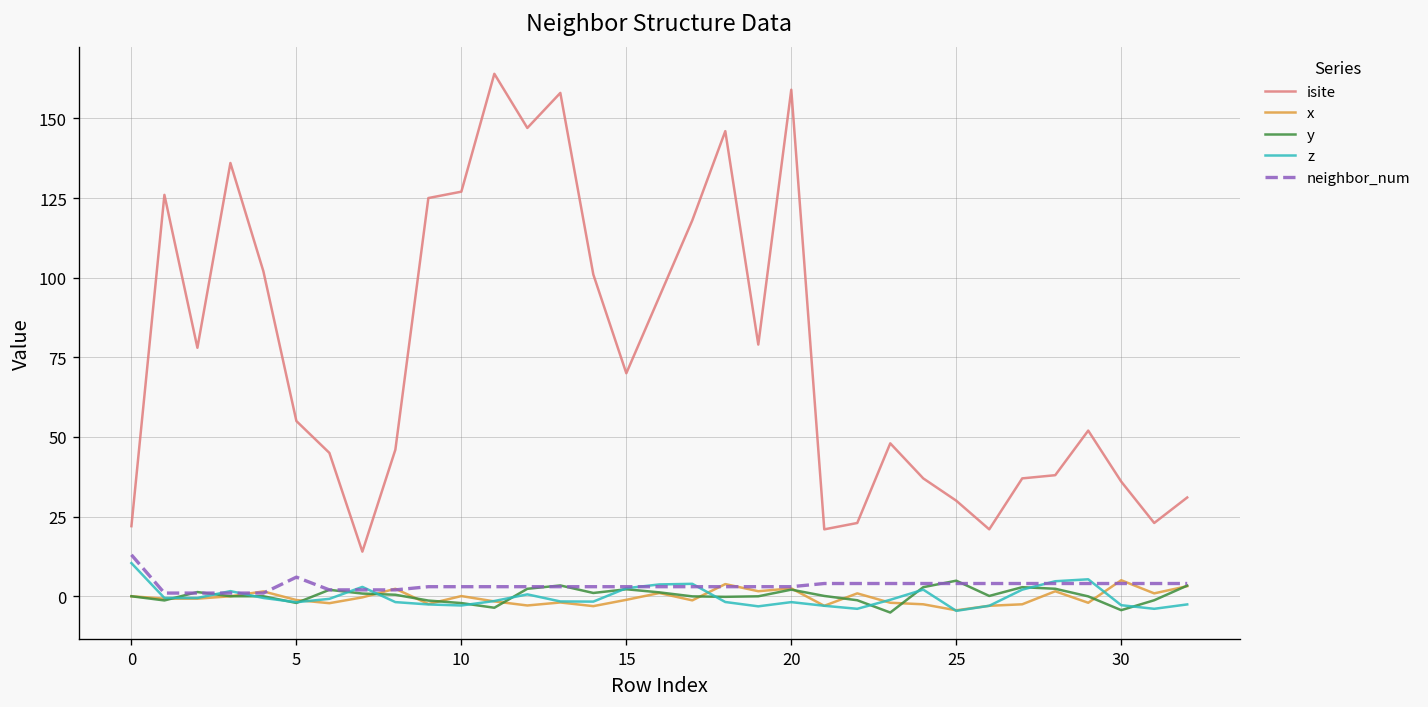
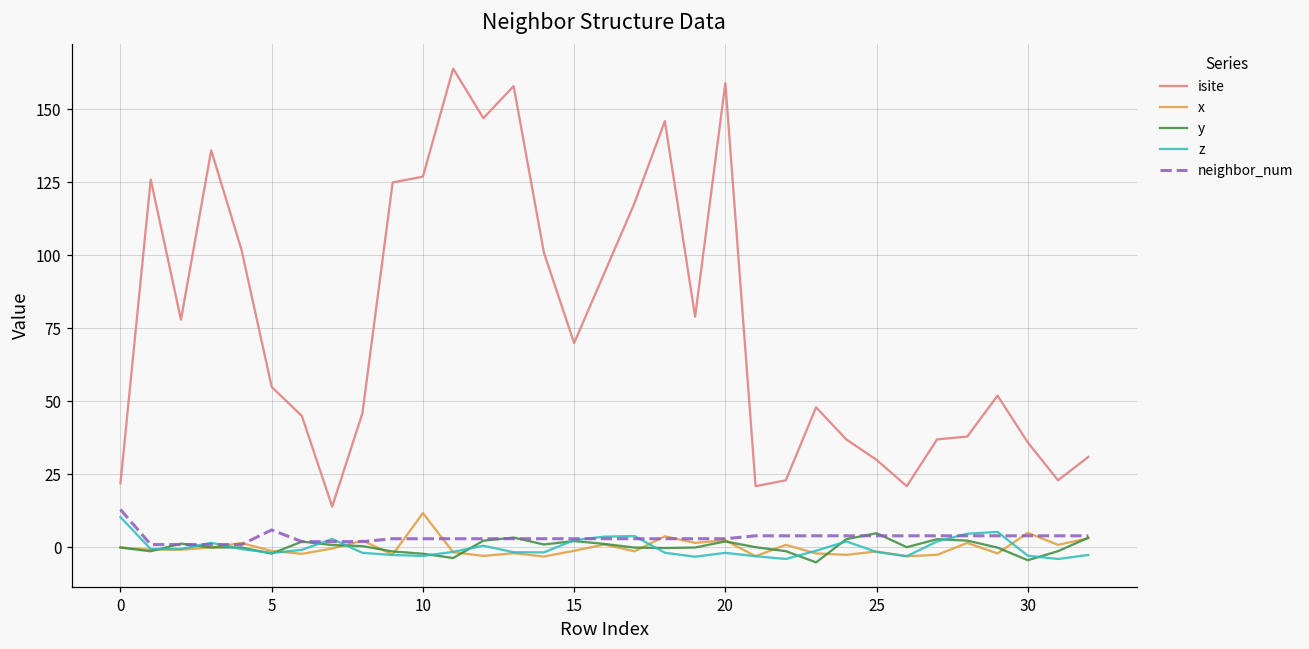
  {
    "isite": {
      "0": 22,
      "5": 55,
      "10": 127,
      "15": 70,
      "20": 159,
      "25": 30,
      "30": 36
    },
    "x": {
-     "10": 0,
+     "10": 12,
      "15": -1,
-     "25": -4,
+     "25": -1,
      "30": 5
    },
    "y": {
      "30": -4
    },
    "z": {
      "0": 10,
      "20": -2,
-     "25": -5,
+     "25": -2,
      "30": -3
    },
    "neighbor_num": {
      "0": 13,
      "5": 6,
      "10": 3,
      "30": 4
    }
  }
